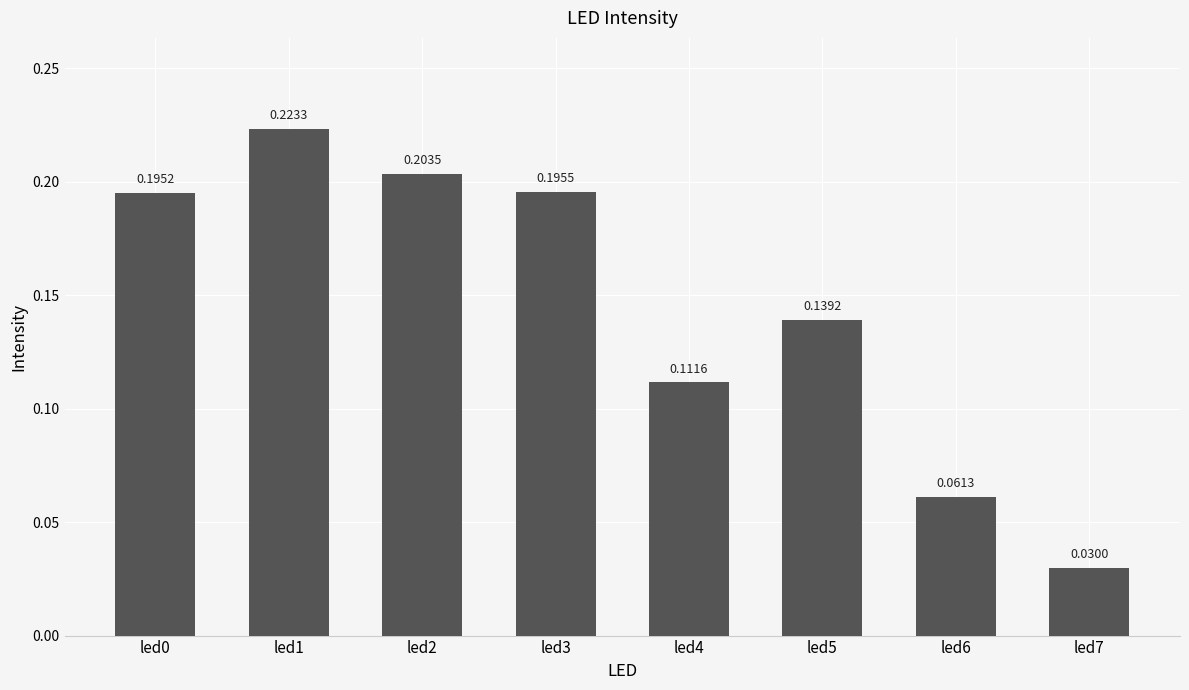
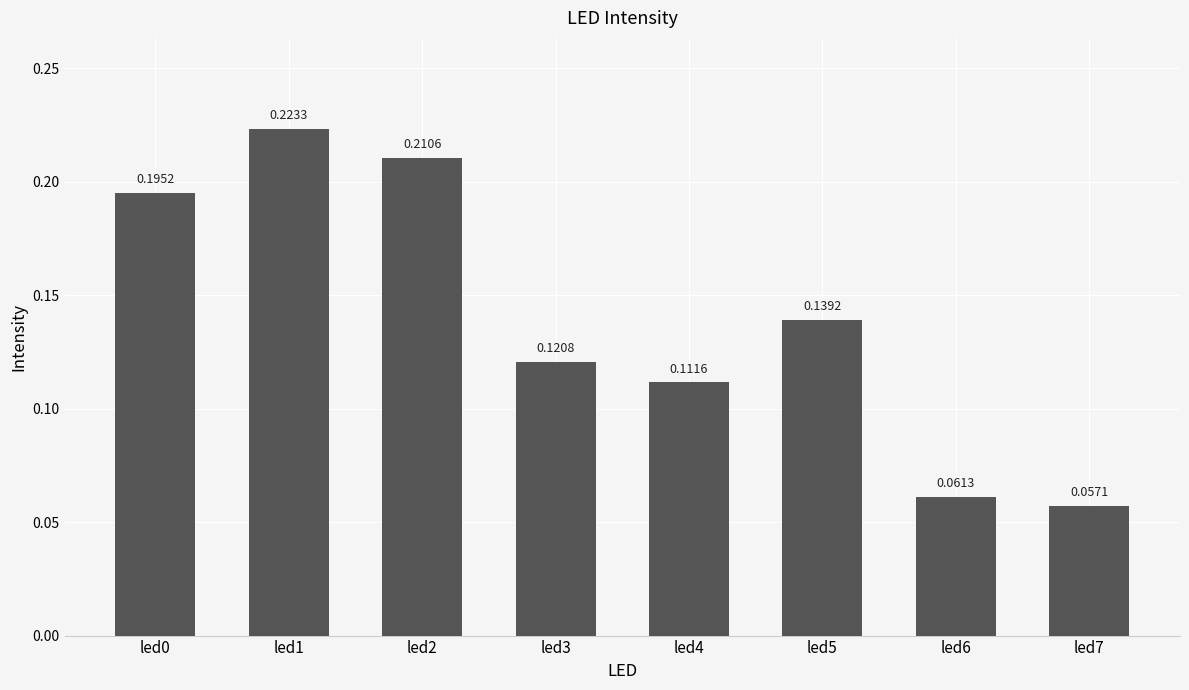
  {
    "led0": 0.1952,
    "led1": 0.2233,
-   "led2": 0.2035,
-   "led3": 0.1955,
+   "led2": 0.2106,
+   "led3": 0.1208,
    "led4": 0.1116,
    "led5": 0.1392,
    "led6": 0.0613,
-   "led7": 0.0300
+   "led7": 0.0571
  }
